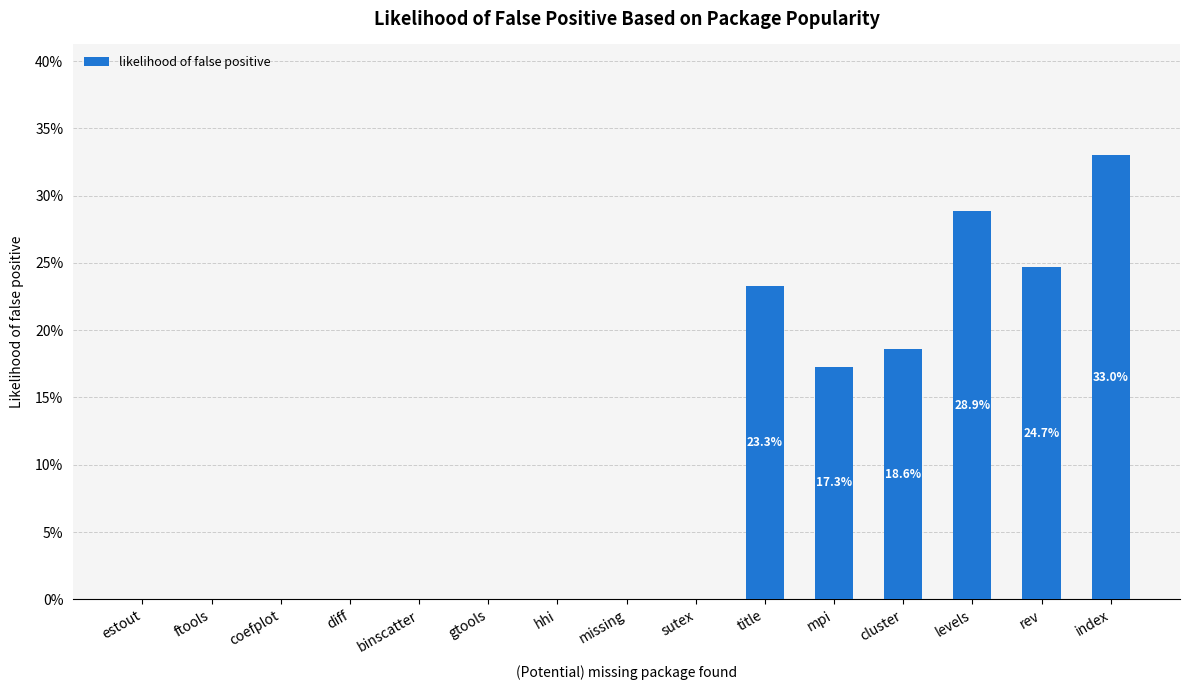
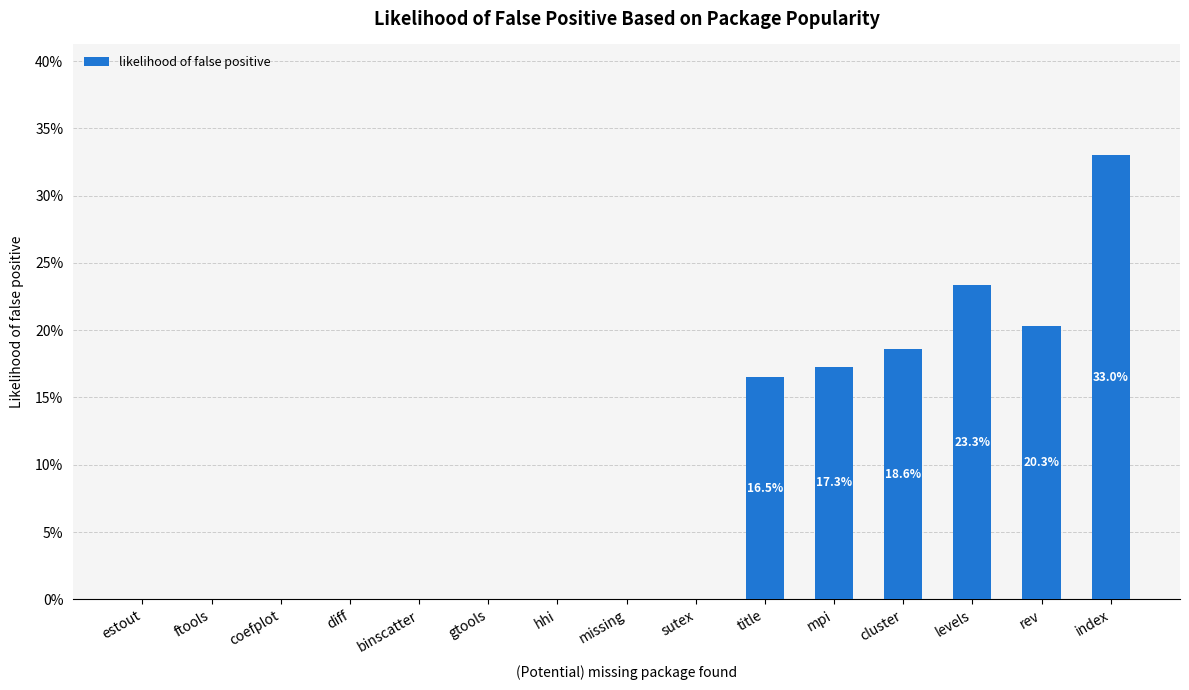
  {
-   "title": "23.3%",
+   "title": "16.5%",
    "mpi": "17.3%",
    "cluster": "18.6%",
-   "levels": "28.9%",
-   "rev": "24.7%",
+   "levels": "23.3%",
+   "rev": "20.3%",
    "index": "33.0%"
  }
